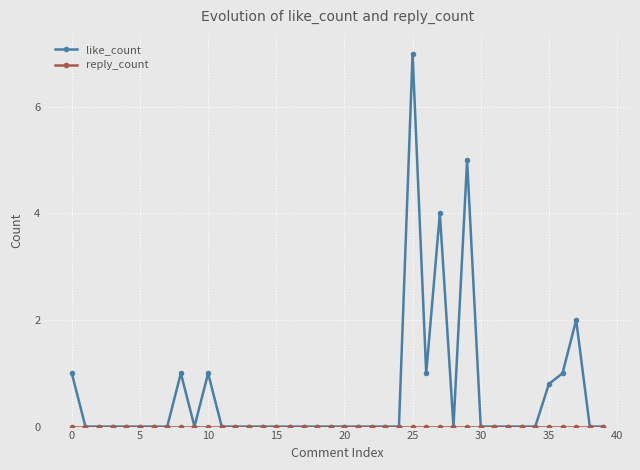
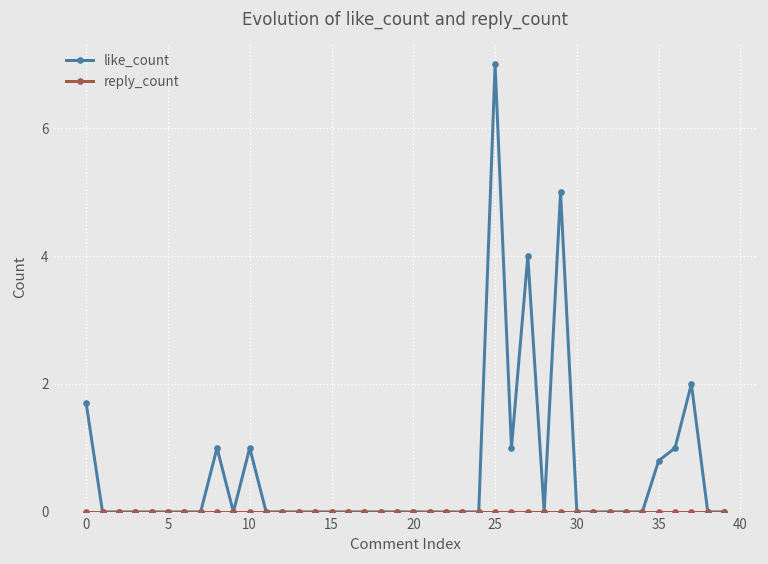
  {
    "like_count": {
-     "0": 1.0,
+     "0": 1.7,
      "10": 1.0,
      "25": 7.0,
      "35": 0.8
    },
    "reply_count": {
      "0": 0.0,
      "10": 0.0,
      "25": 0.0,
      "35": 0.0
    }
  }
